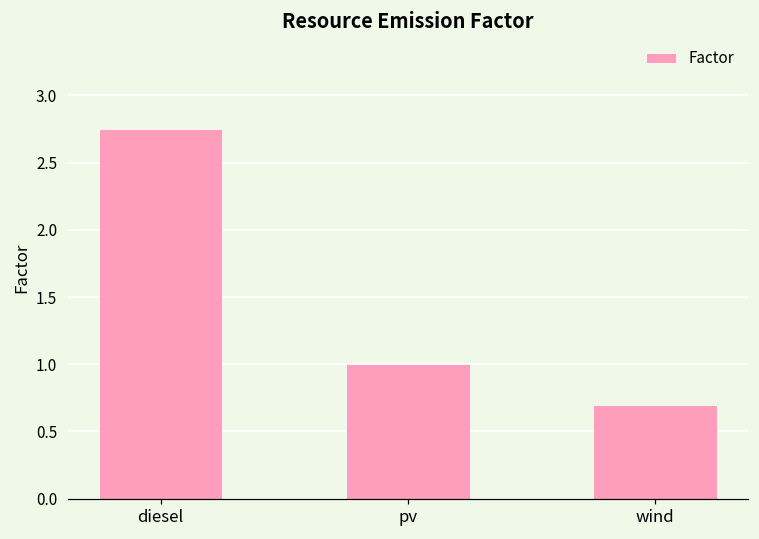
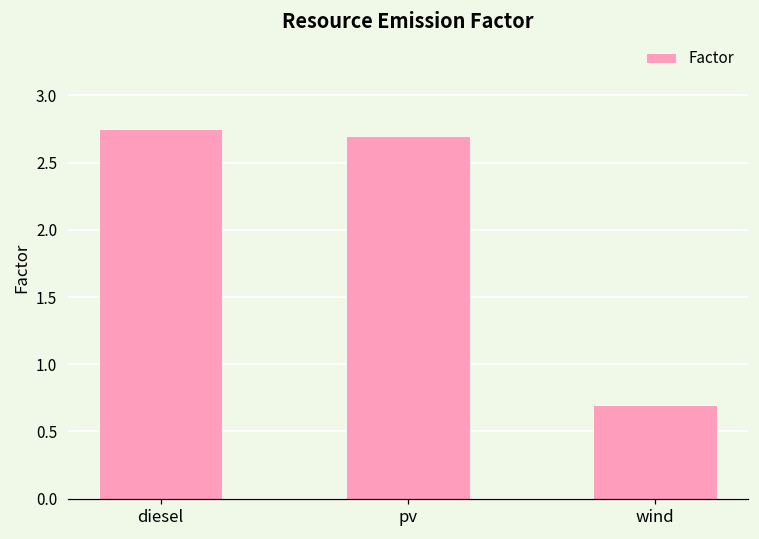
  {
    "diesel": 2.75,
-   "pv": 1.0,
+   "pv": 2.7,
    "wind": 0.7
  }
